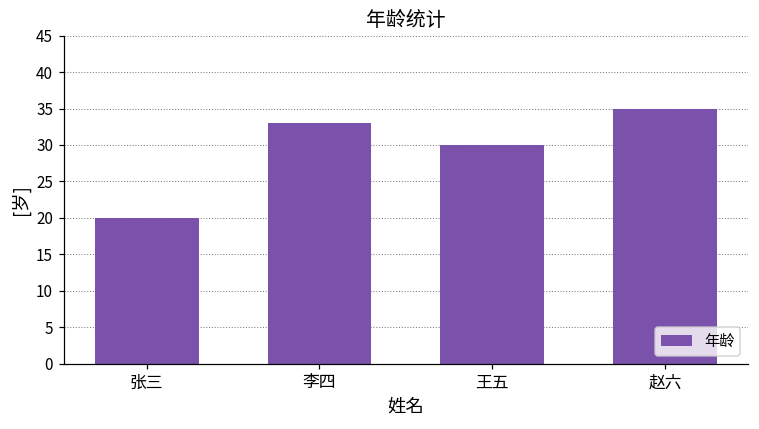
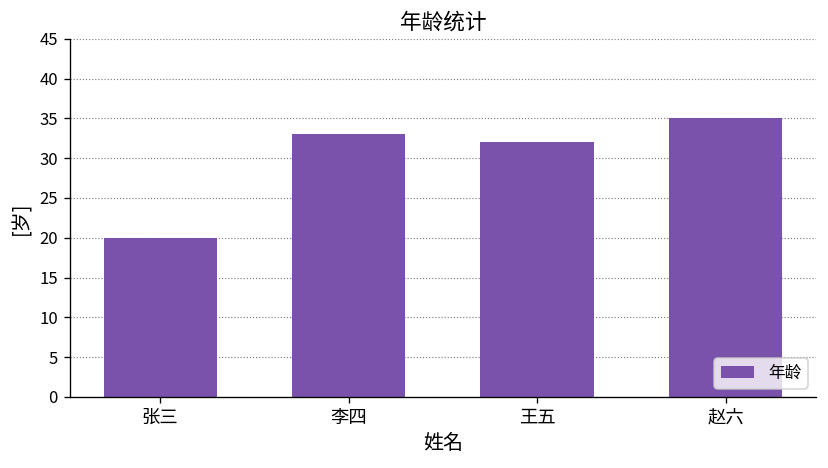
  {
    "张三": 20,
    "李四": 33,
-   "王五": 30,
+   "王五": 32,
    "赵六": 35
  }
